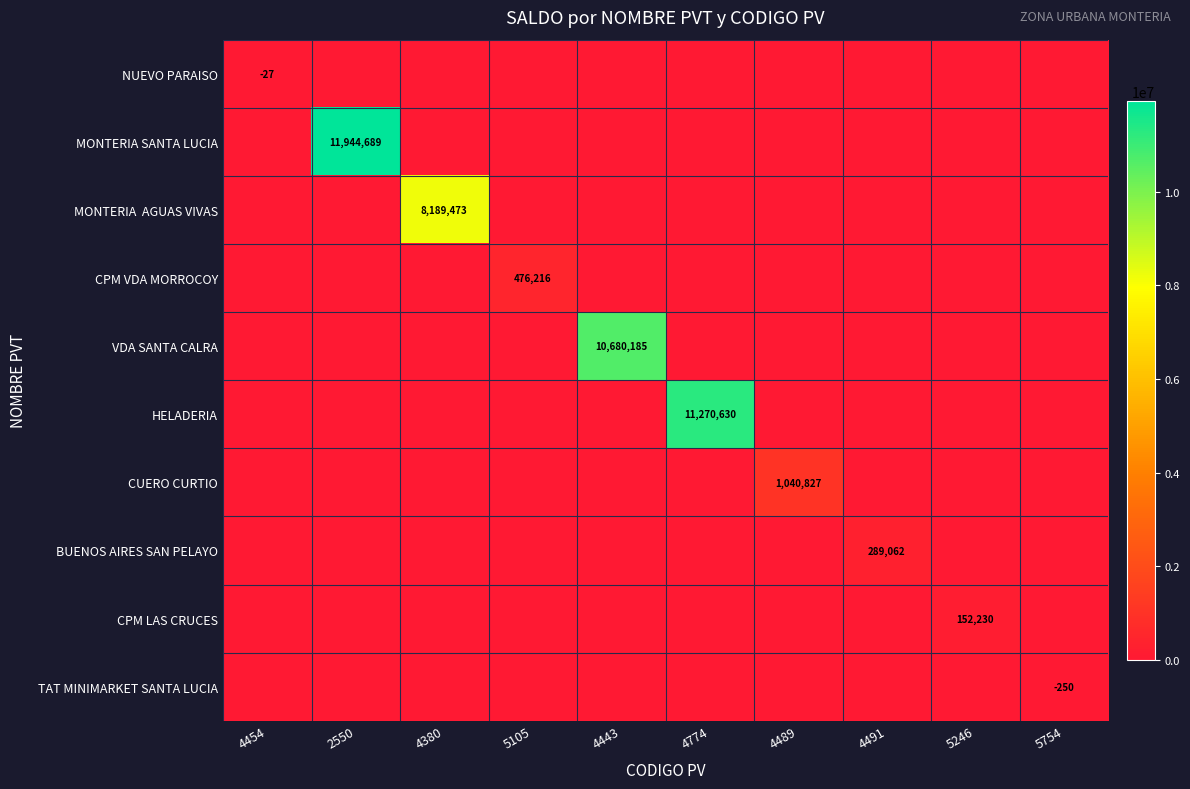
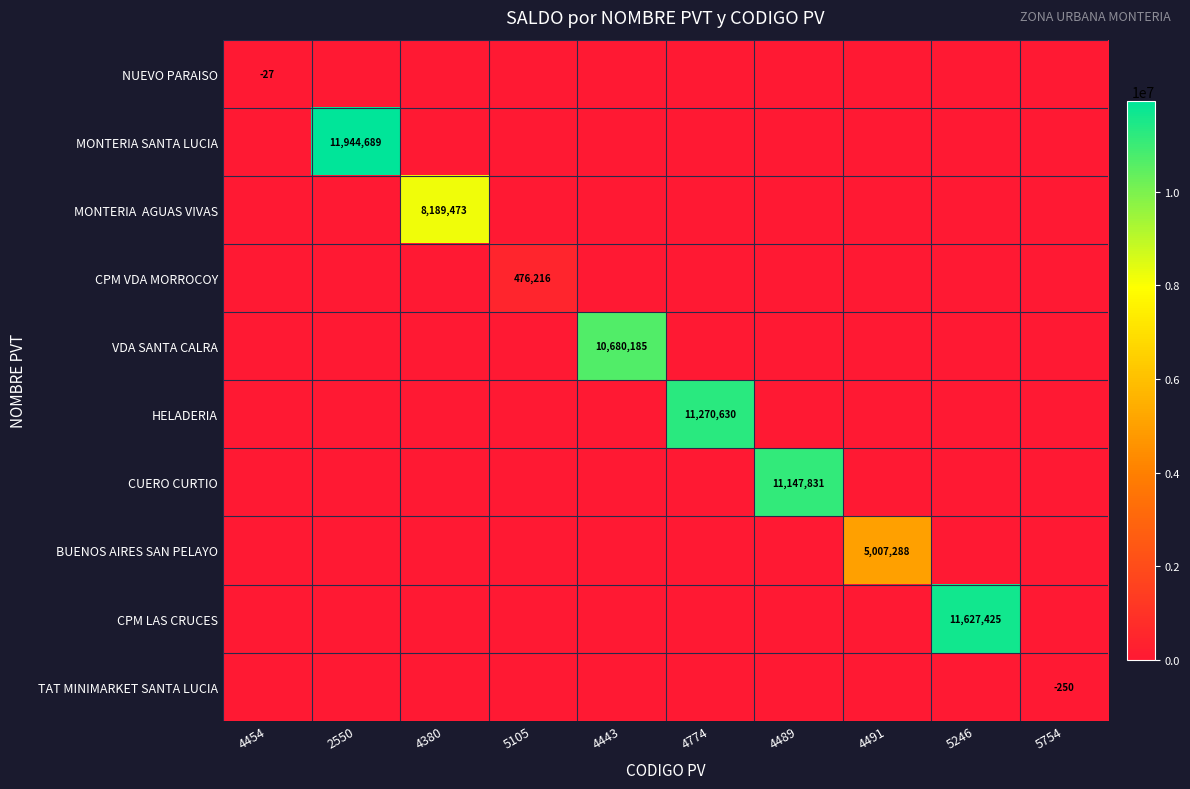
  {
    "NUEVO PARAISO": {
      "4454": "-27"
    },
    "MONTERIA SANTA LUCIA": {
      "2550": "11,944,689"
    },
    "MONTERIA AGUAS VIVAS": {
      "4380": "8,189,473"
    },
    "CPM VDA MORROCOY": {
      "5105": "476,216"
    },
    "VDA SANTA CALRA": {
      "4443": "10,680,185"
    },
    "HELADERIA": {
      "4774": "11,270,630"
    },
    "CUERO CURTIO": {
-     "4489": "1,040,827"
+     "4489": "11,147,831"
    },
    "BUENOS AIRES SAN PELAYO": {
-     "4491": "289,062"
+     "4491": "5,007,288"
    },
    "CPM LAS CRUCES": {
-     "5246": "152,230"
+     "5246": "11,627,425"
    },
    "TAT MINIMARKET SANTA LUCIA": {
      "5754": "-250"
    }
  }
